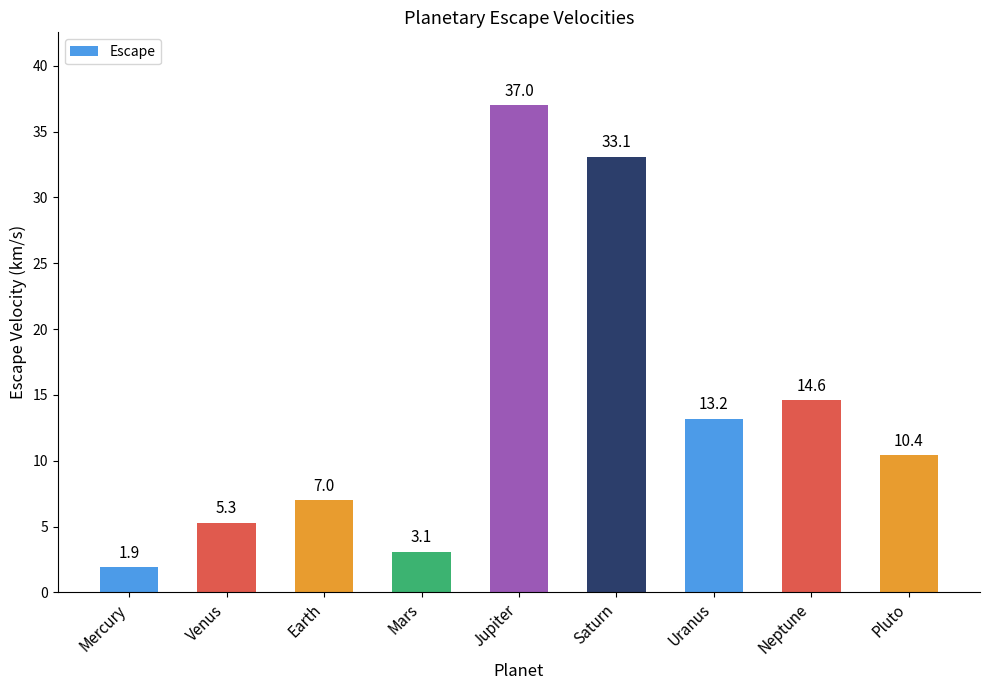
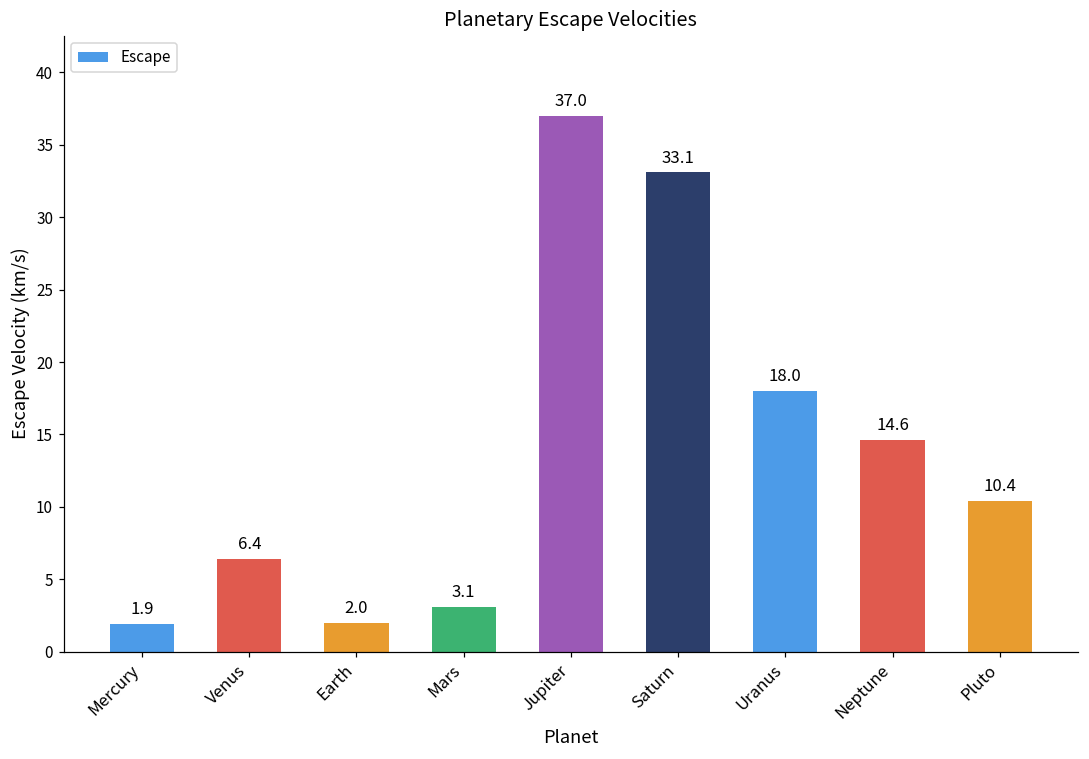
  {
    "Mercury": 1.9,
-   "Venus": 5.3,
-   "Earth": 7.0,
+   "Venus": 6.4,
+   "Earth": 2.0,
    "Mars": 3.1,
    "Jupiter": 37.0,
    "Saturn": 33.1,
-   "Uranus": 13.2,
+   "Uranus": 18.0,
    "Neptune": 14.6,
    "Pluto": 10.4
  }
